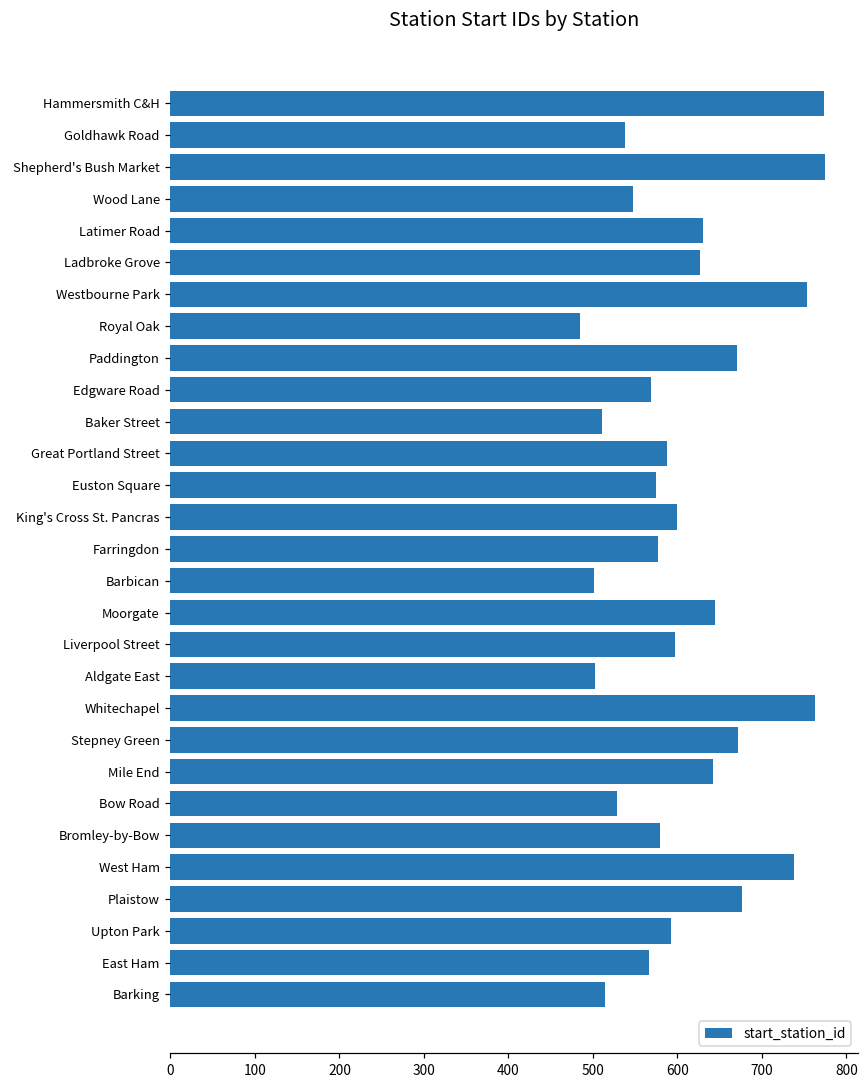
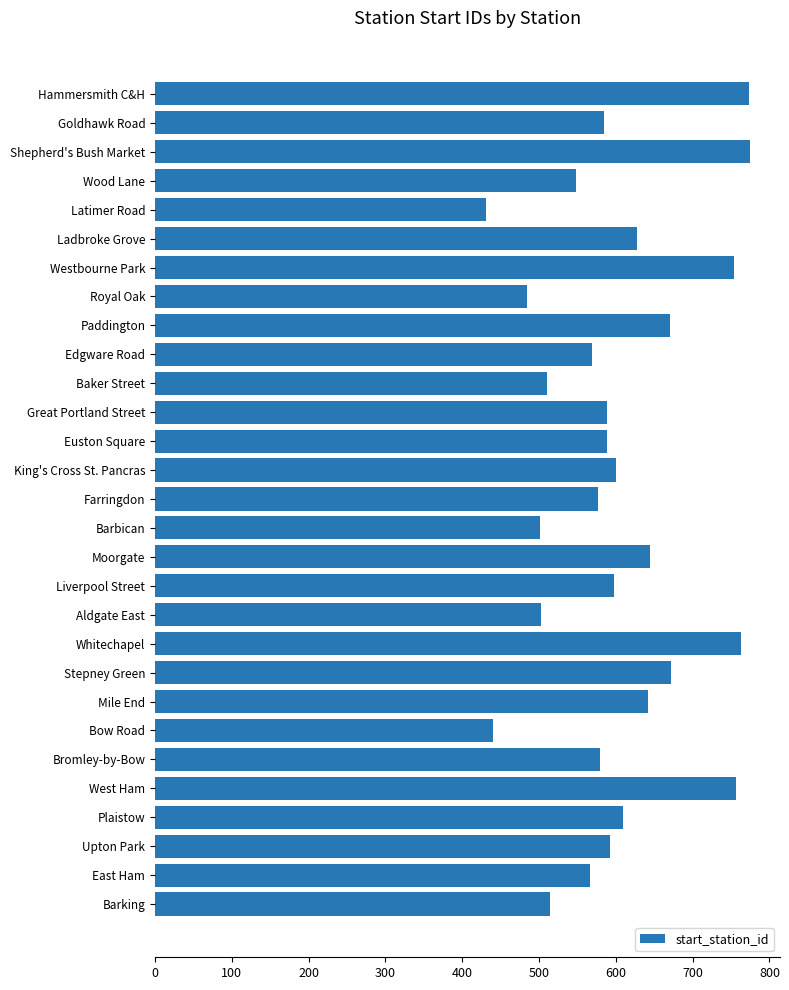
  {
    "Hammersmith C&H": 770,
-   "Goldhawk Road": 540,
+   "Goldhawk Road": 590,
    "Shepherd's Bush Market": 780,
    "Wood Lane": 550,
-   "Latimer Road": 630,
+   "Latimer Road": 430,
    "Ladbroke Grove": 630,
    "Westbourne Park": 750,
    "Royal Oak": 490,
    "Paddington": 670,
    "Edgware Road": 570,
    "Baker Street": 510,
    "Great Portland Street": 590,
-   "Euston Square": 580,
+   "Euston Square": 590,
    "King's Cross St. Pancras": 600,
    "Farringdon": 580,
    "Barbican": 500,
    "Moorgate": 650,
    "Liverpool Street": 600,
    "Aldgate East": 500,
    "Whitechapel": 760,
    "Stepney Green": 670,
    "Mile End": 640,
-   "Bow Road": 530,
+   "Bow Road": 440,
    "Bromley-by-Bow": 580,
-   "West Ham": 740,
-   "Plaistow": 680,
+   "West Ham": 760,
+   "Plaistow": 610,
    "Upton Park": 590,
    "East Ham": 570,
    "Barking": 510
  }
